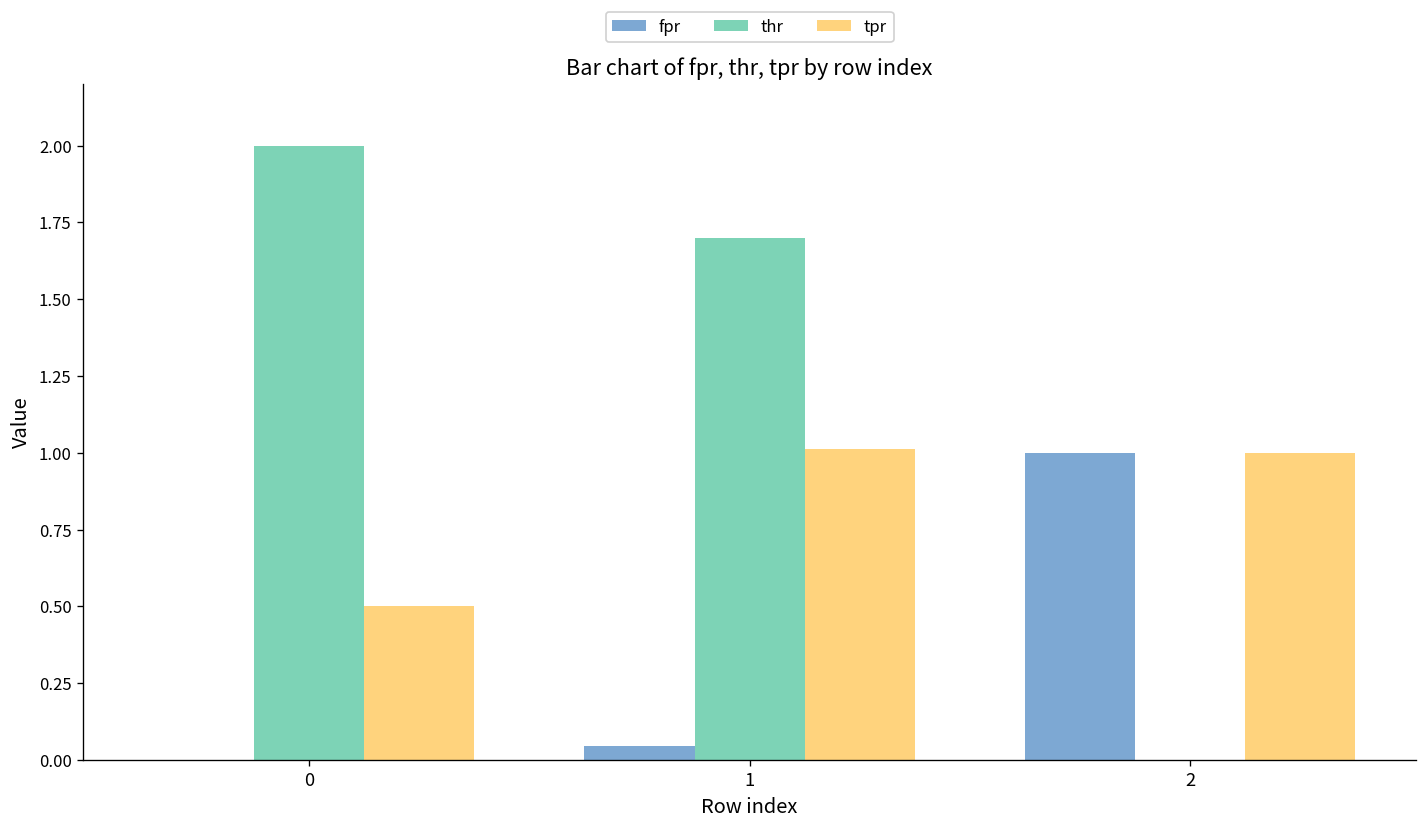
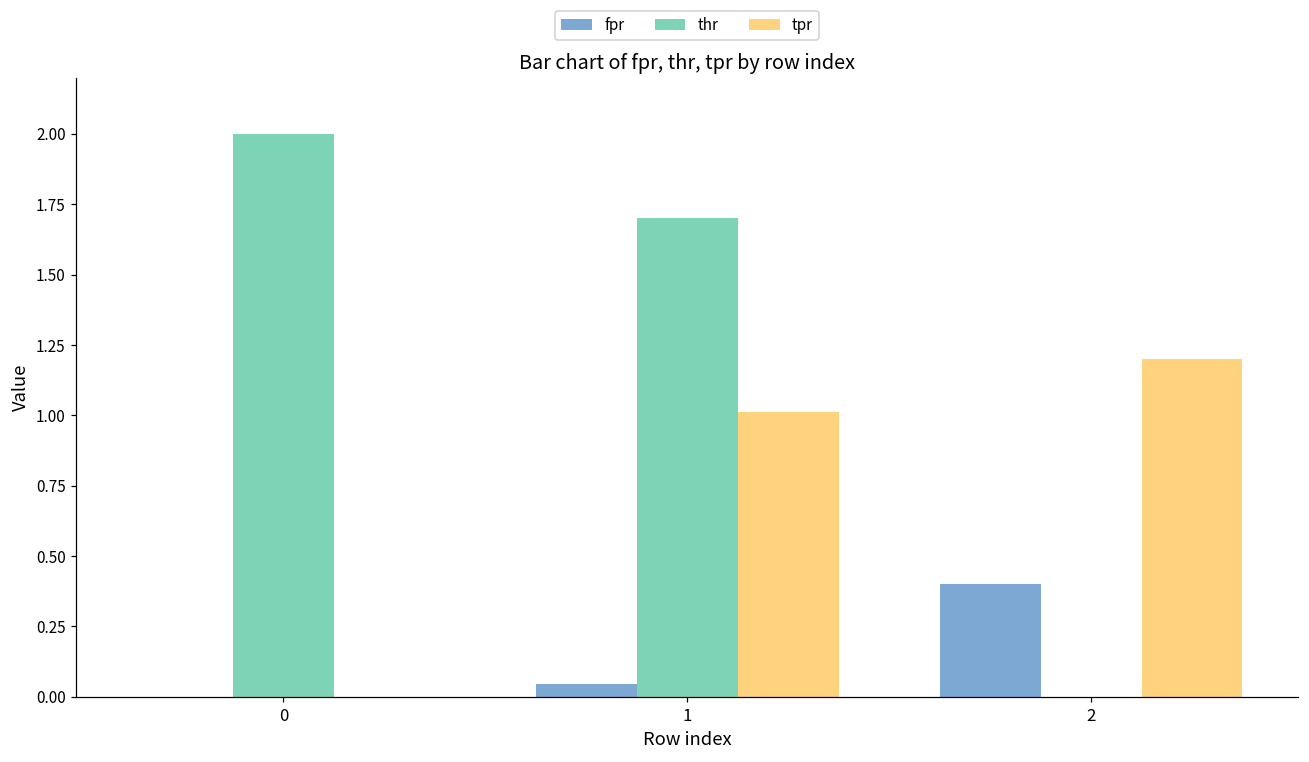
  {
    "fpr": {
      "0": 0.0,
      "1": 0.05,
-     "2": 1.0
+     "2": 0.4
    },
    "thr": {
      "0": 2.0,
      "1": 1.7,
      "2": 0.0
    },
    "tpr": {
-     "0": 0.5,
+     "0": 0.0,
      "1": 1.01,
-     "2": 1.0
+     "2": 1.2
    }
  }
